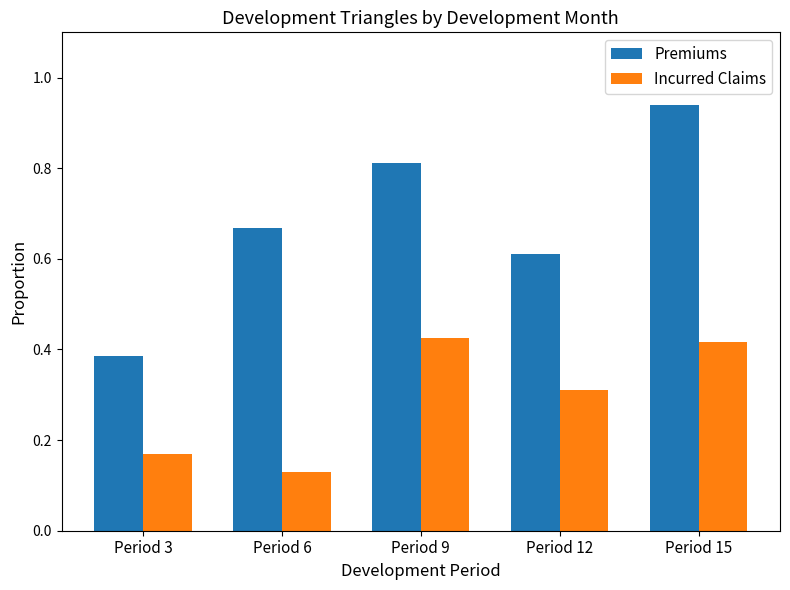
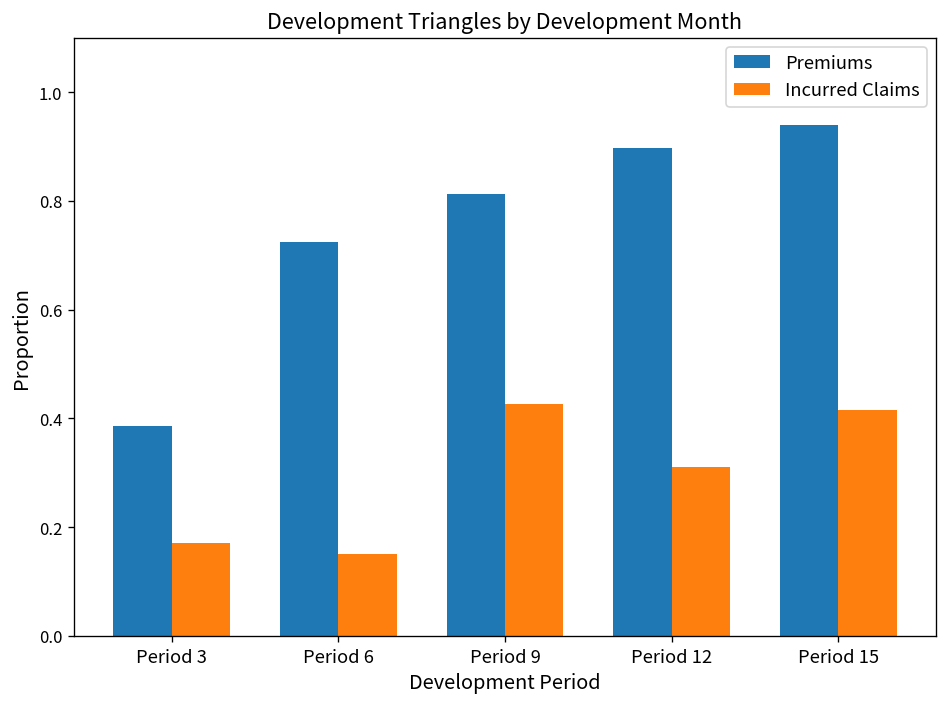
  {
    "Premiums": {
      "Period 3": 0.39,
-     "Period 6": 0.67,
+     "Period 6": 0.72,
      "Period 9": 0.81,
-     "Period 12": 0.61,
+     "Period 12": 0.90,
      "Period 15": 0.94
    },
    "Incurred Claims": {
      "Period 3": 0.17,
-     "Period 6": 0.13,
+     "Period 6": 0.15,
      "Period 9": 0.43,
      "Period 12": 0.31,
      "Period 15": 0.42
    }
  }
